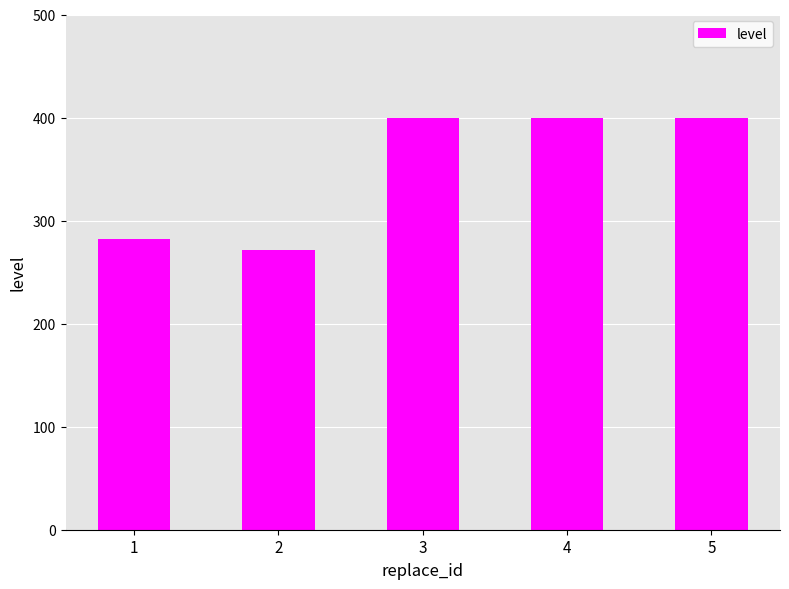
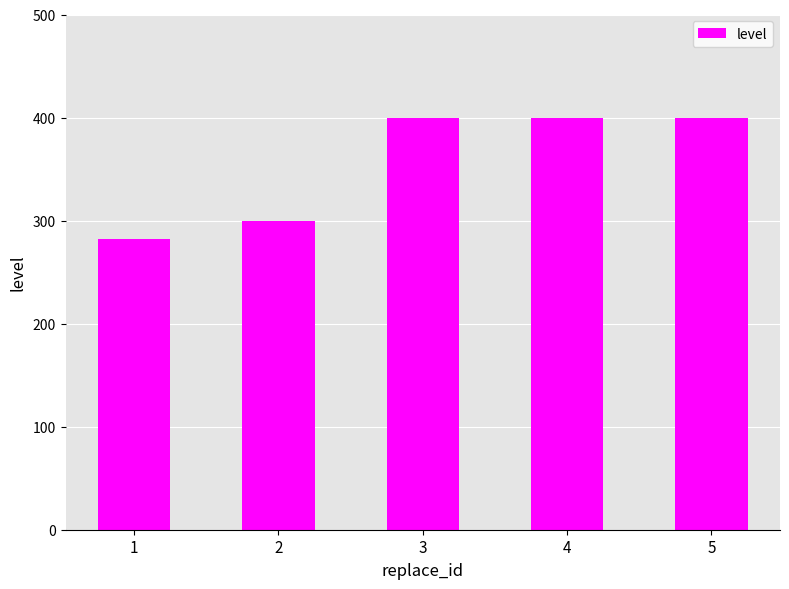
  {
    "1": 282,
-   "2": 271,
+   "2": 300,
    "3": 400,
    "4": 400,
    "5": 400
  }
